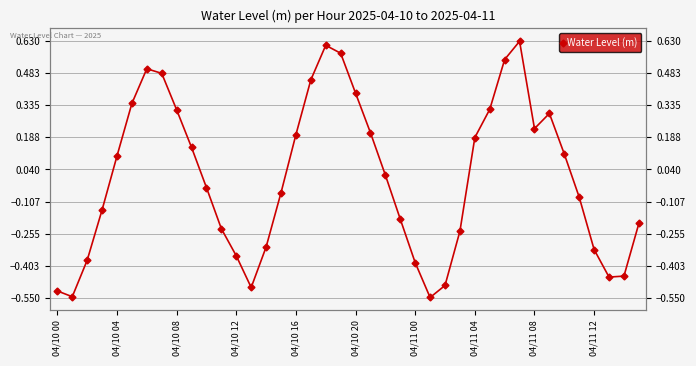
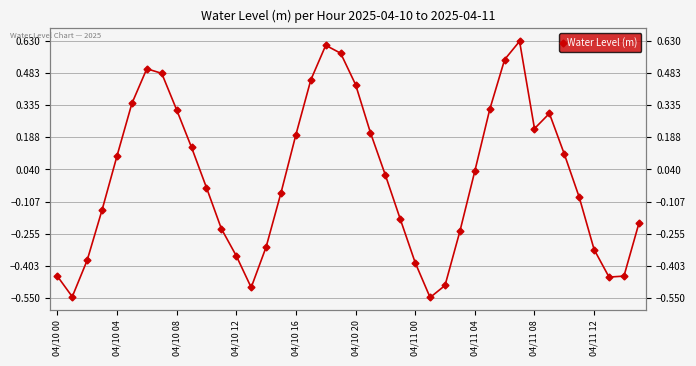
  {
-   "04/10 00": -0.52,
+   "04/10 00": -0.45,
    "04/10 04": 0.10,
    "04/10 08": 0.31,
    "04/10 12": -0.36,
    "04/10 16": 0.20,
-   "04/10 20": 0.39,
+   "04/10 20": 0.43,
    "04/11 00": -0.39,
-   "04/11 04": 0.19,
+   "04/11 04": 0.03,
    "04/11 08": 0.23,
    "04/11 12": -0.33
  }
